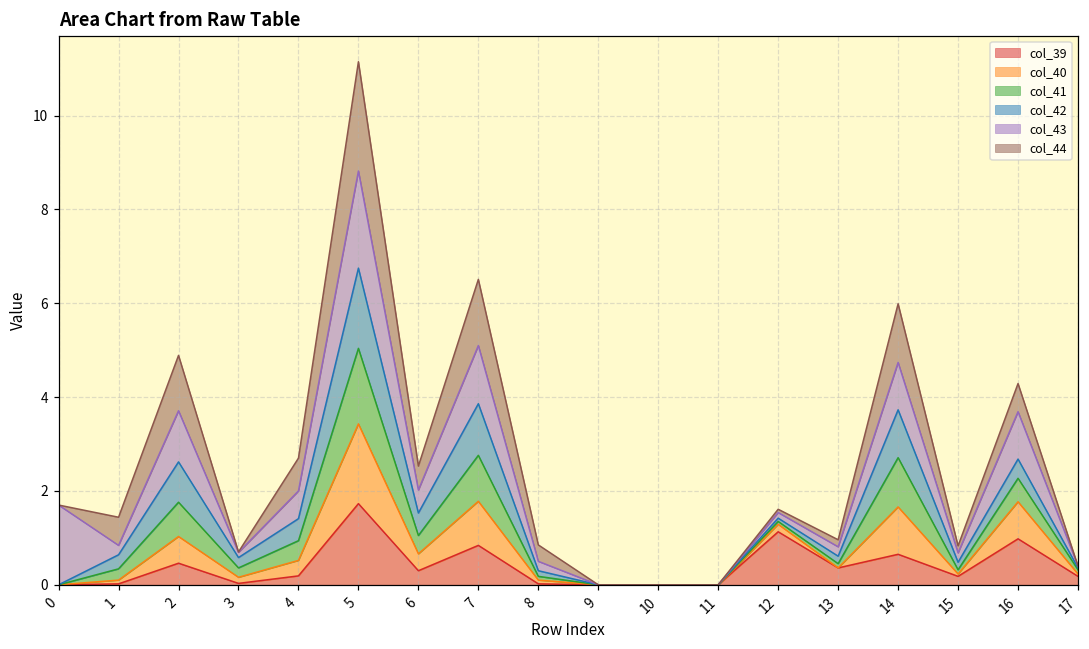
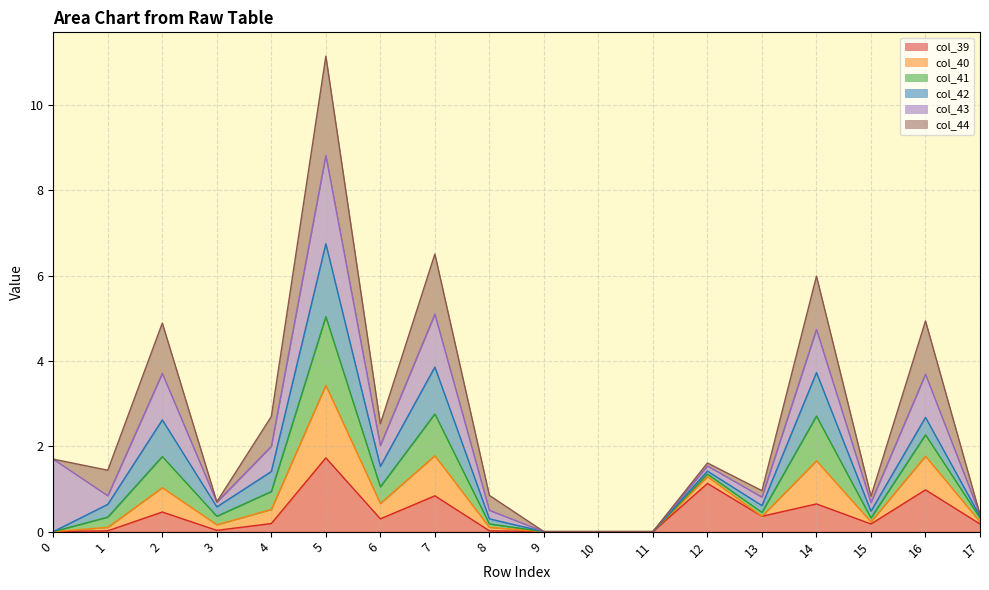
  {
    "col_39": {
      "1": 0.0,
      "2": 0.5,
      "3": 0.0,
      "4": 0.2,
      "5": 1.7,
      "6": 0.3,
      "7": 0.8,
      "8": 0.0,
      "12": 1.1,
      "14": 0.7,
      "16": 1.0
    },
    "col_40": {
      "1": 0.1,
      "2": 0.6,
      "3": 0.1,
      "4": 0.3,
      "5": 1.7,
      "6": 0.4,
      "7": 0.9,
      "8": 0.1,
      "14": 1.0,
      "16": 0.8
    },
    "col_41": {
      "1": 0.2,
      "2": 0.7,
      "3": 0.2,
      "4": 0.4,
      "5": 1.6,
      "6": 0.4,
      "7": 1.0,
      "8": 0.1,
      "13": 0.1,
      "14": 1.0,
      "15": 0.1,
      "16": 0.5
    },
    "col_42": {
      "1": 0.3,
      "2": 0.9,
      "3": 0.2,
      "4": 0.5,
      "5": 1.7,
      "6": 0.5,
      "7": 1.1,
      "8": 0.1,
      "12": 0.1,
      "13": 0.2,
      "14": 1.0,
      "15": 0.2,
      "16": 0.4
    },
    "col_43": {
      "1": 0.2,
      "2": 1.1,
      "4": 0.6,
      "5": 2.1,
      "6": 0.5,
      "7": 1.2,
      "8": 0.2,
      "12": 0.1,
      "13": 0.2,
      "14": 1.0,
      "15": 0.2,
      "16": 1.0
    },
    "col_44": {
      "1": 0.6,
      "2": 1.2,
      "4": 0.7,
      "5": 2.3,
      "6": 0.5,
      "7": 1.4,
      "8": 0.4,
      "12": 0.1,
      "13": 0.2,
      "14": 1.3,
      "15": 0.2,
-     "16": 0.6
+     "16": 1.3
    }
  }
